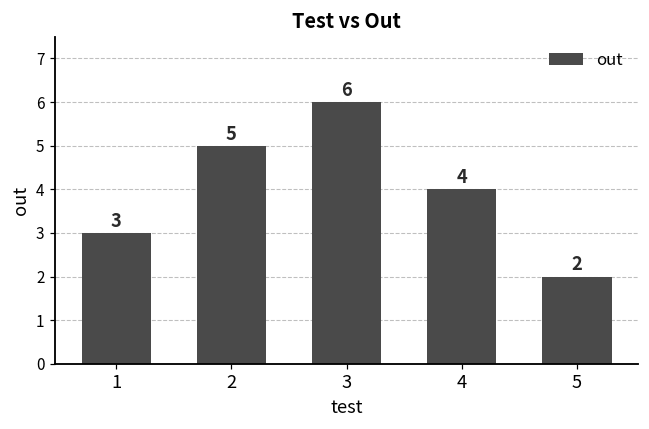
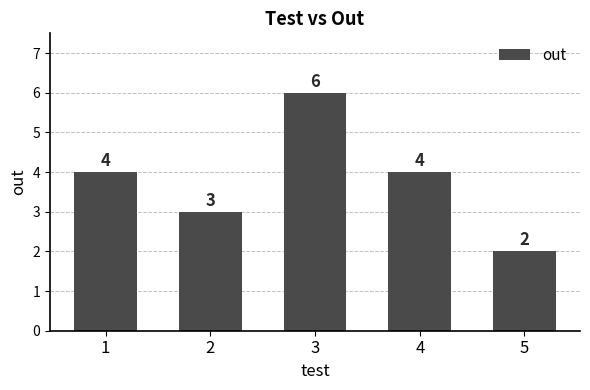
  {
-   "1": 3,
-   "2": 5,
+   "1": 4,
+   "2": 3,
    "3": 6,
    "4": 4,
    "5": 2
  }
